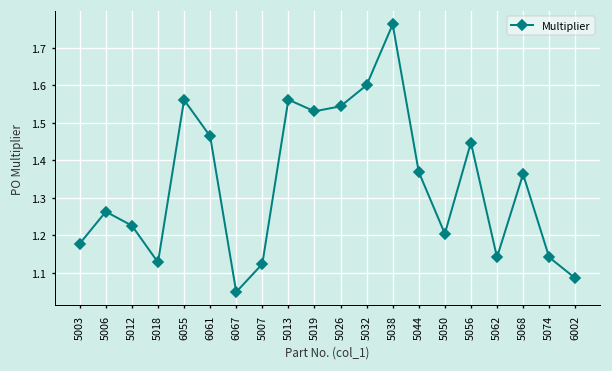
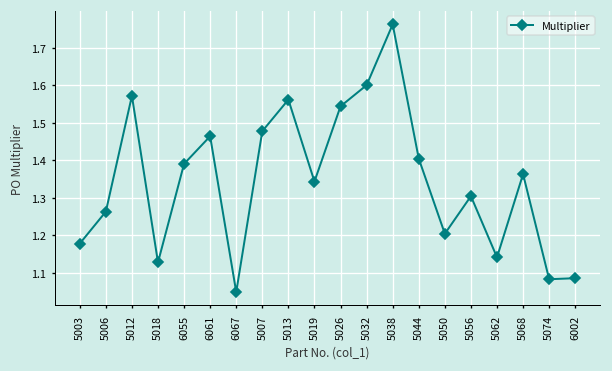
  {
    "5003": 1.18,
    "5006": 1.26,
-   "5012": 1.23,
+   "5012": 1.57,
    "5018": 1.13,
-   "6055": 1.56,
+   "6055": 1.39,
    "6061": 1.46,
    "6067": 1.05,
-   "5007": 1.12,
+   "5007": 1.48,
    "5013": 1.56,
-   "5019": 1.53,
+   "5019": 1.34,
    "5026": 1.54,
    "5032": 1.60,
    "5038": 1.76,
-   "5044": 1.37,
+   "5044": 1.40,
    "5050": 1.20,
-   "5056": 1.45,
+   "5056": 1.30,
    "5062": 1.14,
    "5068": 1.36,
-   "5074": 1.14,
+   "5074": 1.08,
    "6002": 1.09
  }
